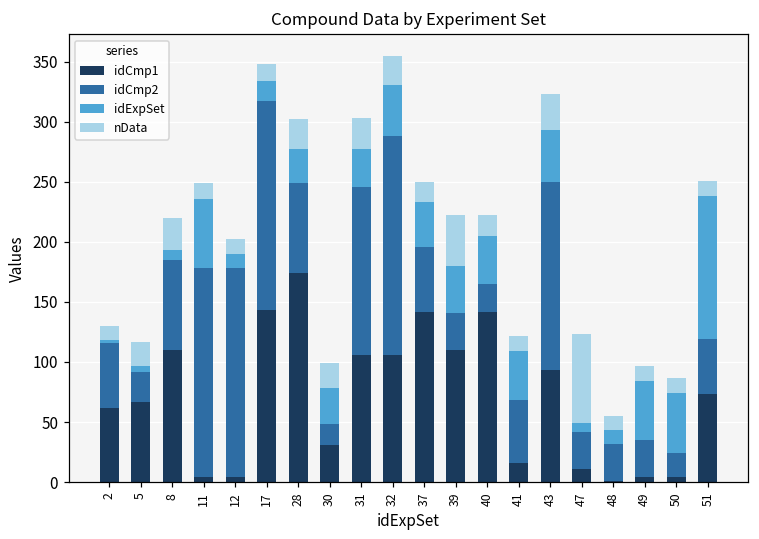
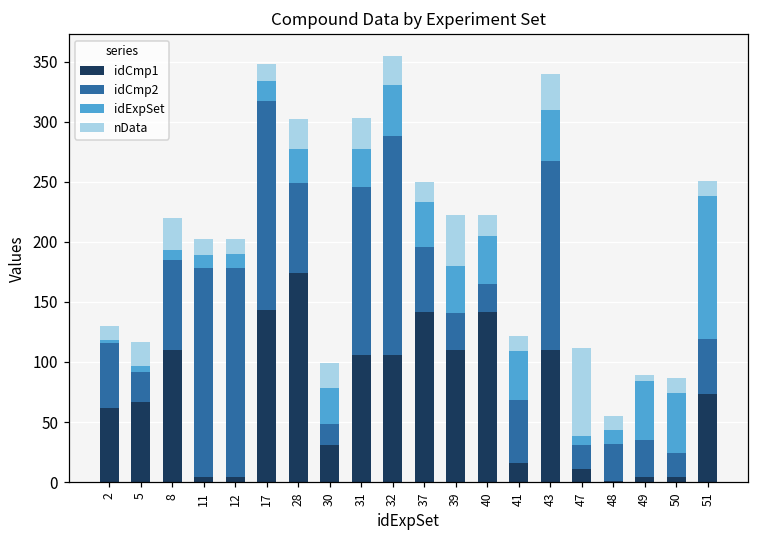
  {
    "idCmp1": {
      "2": 62,
      "5": 67,
      "8": 110,
      "11": 4,
      "12": 4,
      "17": 143,
      "28": 174,
      "30": 31,
      "31": 106,
      "32": 106,
      "37": 142,
      "39": 110,
      "40": 142,
      "41": 16,
-     "43": 93,
+     "43": 110,
      "47": 11,
      "49": 4,
      "50": 4,
      "51": 73
    },
    "idCmp2": {
      "2": 54,
      "5": 25,
      "8": 75,
      "11": 174,
      "12": 174,
      "17": 174,
      "28": 75,
      "30": 17,
      "31": 140,
      "32": 182,
      "37": 54,
      "39": 31,
      "40": 23,
      "41": 52,
      "43": 157,
-     "47": 31,
+     "47": 20,
      "48": 31,
      "49": 31,
      "50": 20,
      "51": 46
    },
    "idExpSet": {
      "5": 5,
      "8": 8,
-     "11": 58,
+     "11": 11,
      "12": 12,
      "17": 17,
      "28": 28,
      "30": 30,
      "31": 31,
      "32": 43,
      "37": 37,
      "39": 39,
      "40": 40,
      "41": 41,
      "43": 43,
      "47": 7,
      "48": 11,
      "49": 49,
      "50": 50,
      "51": 119
    },
    "nData": {
      "2": 12,
      "5": 20,
      "8": 27,
      "11": 13,
      "12": 12,
      "17": 14,
      "28": 25,
      "30": 21,
      "31": 26,
      "32": 24,
      "37": 17,
      "39": 42,
      "40": 17,
      "41": 13,
      "43": 30,
      "47": 74,
      "48": 12,
-     "49": 13,
+     "49": 5,
      "50": 13,
      "51": 13
    }
  }
